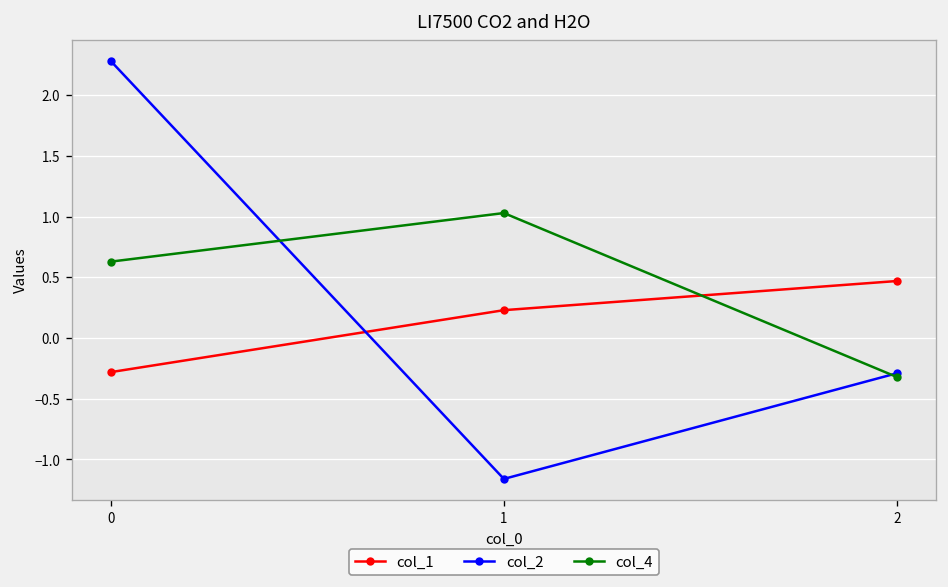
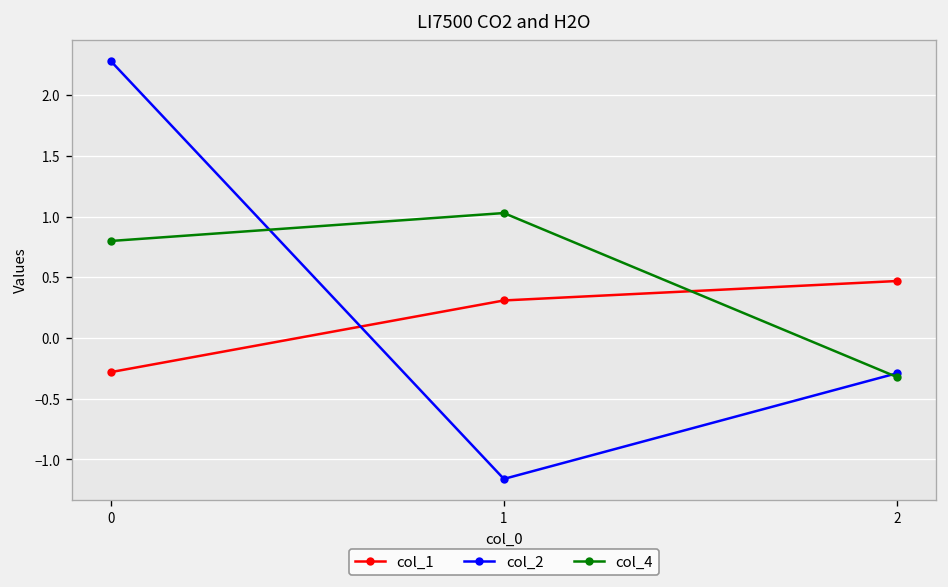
  {
    "col_1": {
      "0": -0.28,
-     "1": 0.23,
+     "1": 0.31,
      "2": 0.47
    },
    "col_2": {
      "0": 2.28,
      "1": -1.16,
      "2": -0.29
    },
    "col_4": {
-     "0": 0.63,
+     "0": 0.80,
      "1": 1.03,
      "2": -0.32
    }
  }
